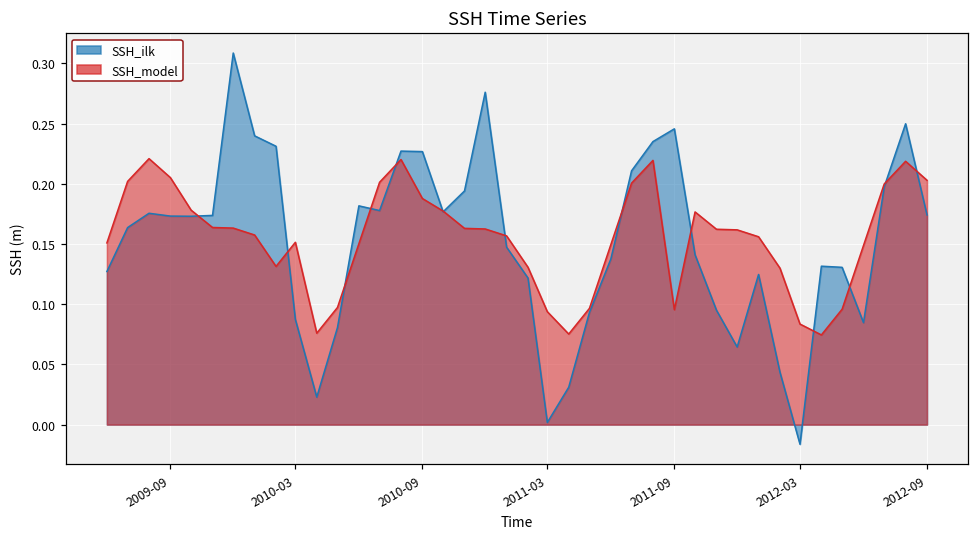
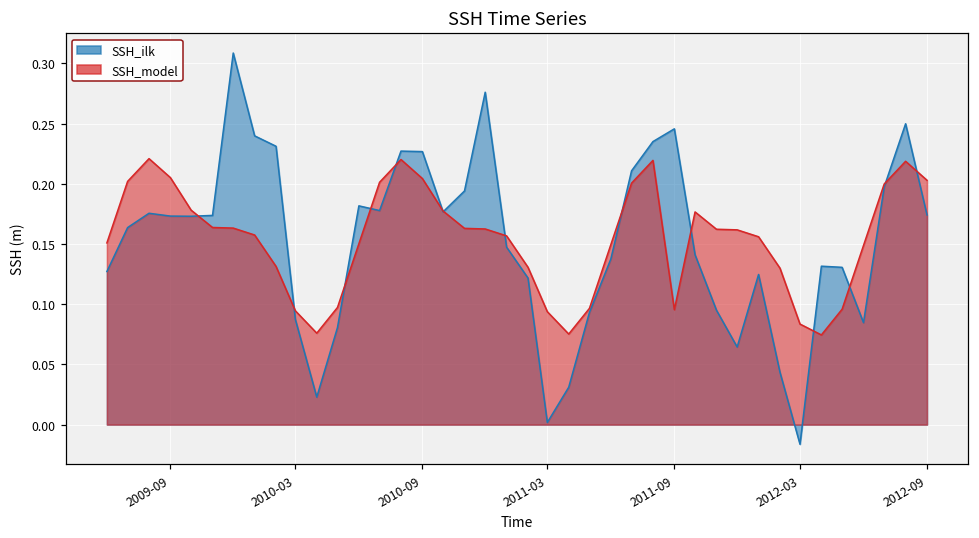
  {
    "SSH_model": {
      "2009-09": 0.205,
-     "2010-03": 0.151,
-     "2010-09": 0.188,
+     "2010-03": 0.095,
+     "2010-09": 0.204,
      "2011-03": 0.094,
      "2011-09": 0.095,
      "2012-03": 0.084,
      "2012-09": 0.203
    }
  }
